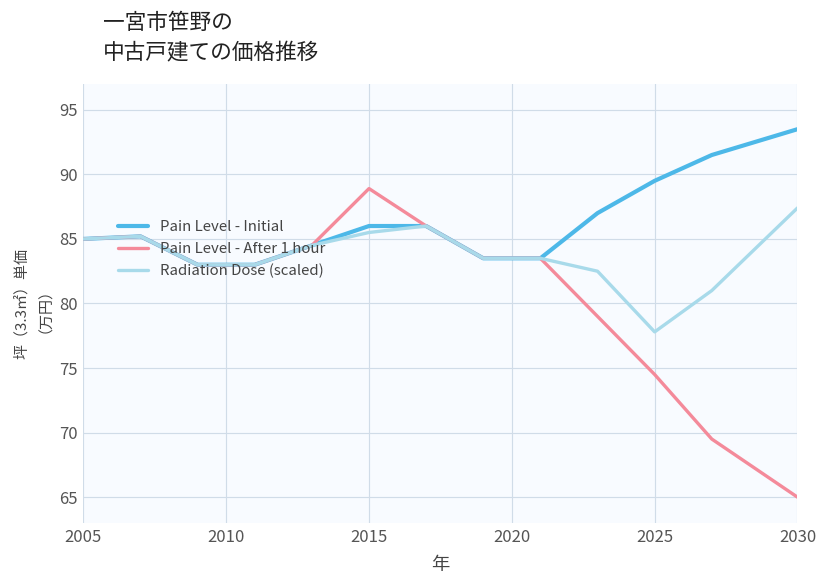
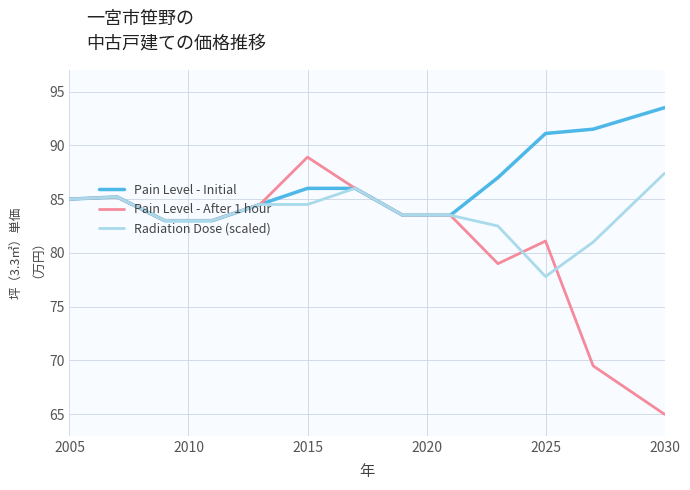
  {
    "Pain Level - Initial": {
      "2015": 86.0,
-     "2025": 89.5,
+     "2025": 91.1,
      "2030": 93.5
    },
    "Pain Level - After 1 hour": {
      "2015": 88.9,
-     "2025": 74.5,
+     "2025": 81.1,
      "2030": 65.0
    },
    "Radiation Dose (scaled)": {
-     "2015": 85.5,
+     "2015": 84.5,
      "2025": 77.8,
      "2030": 87.4
    }
  }
